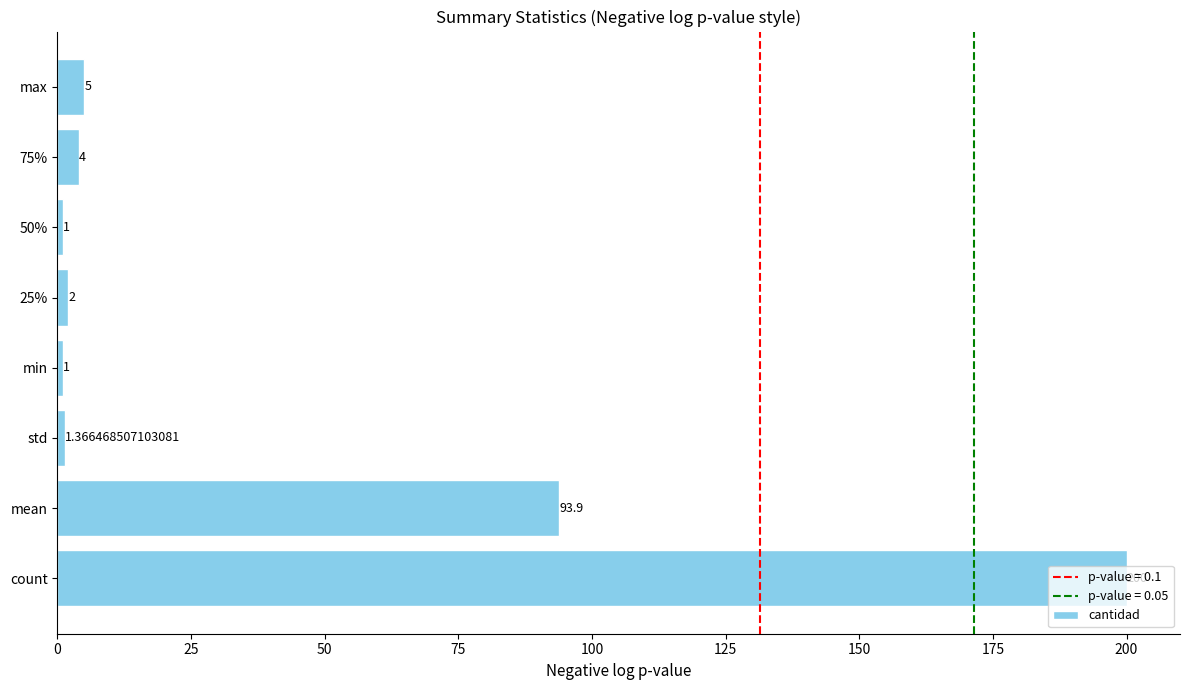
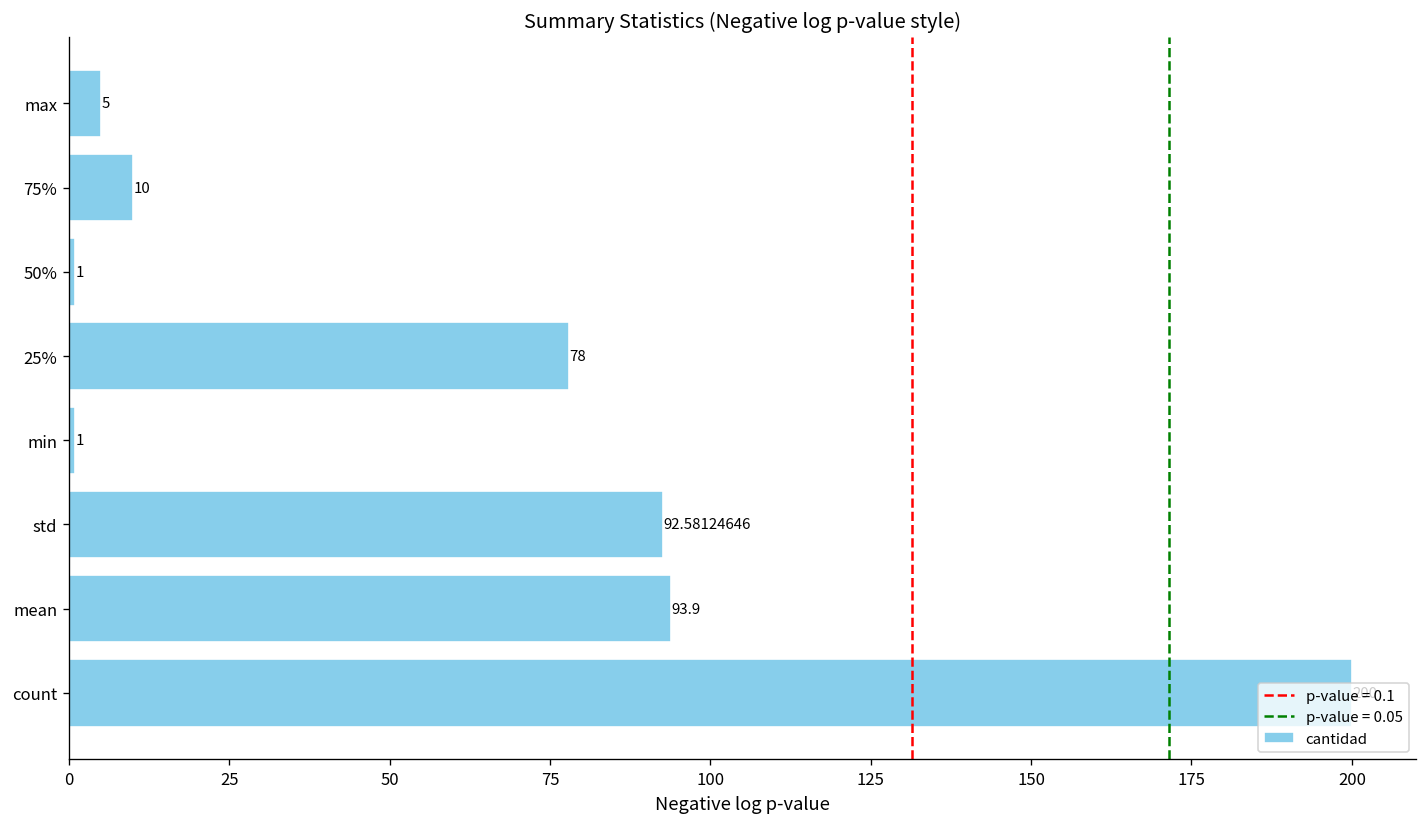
  {
    "max": 5,
-   "75%": 4,
+   "75%": 10,
    "50%": 1,
-   "25%": 2,
+   "25%": 78,
    "min": 1,
-   "std": 1.366468507103081,
+   "std": 92.58124646,
    "mean": 93.9
  }
